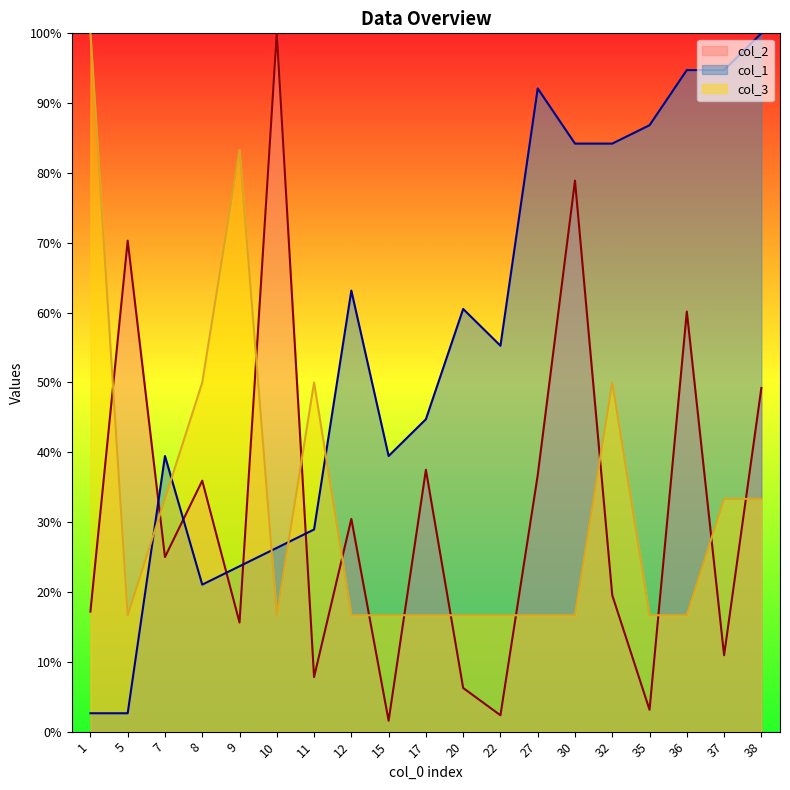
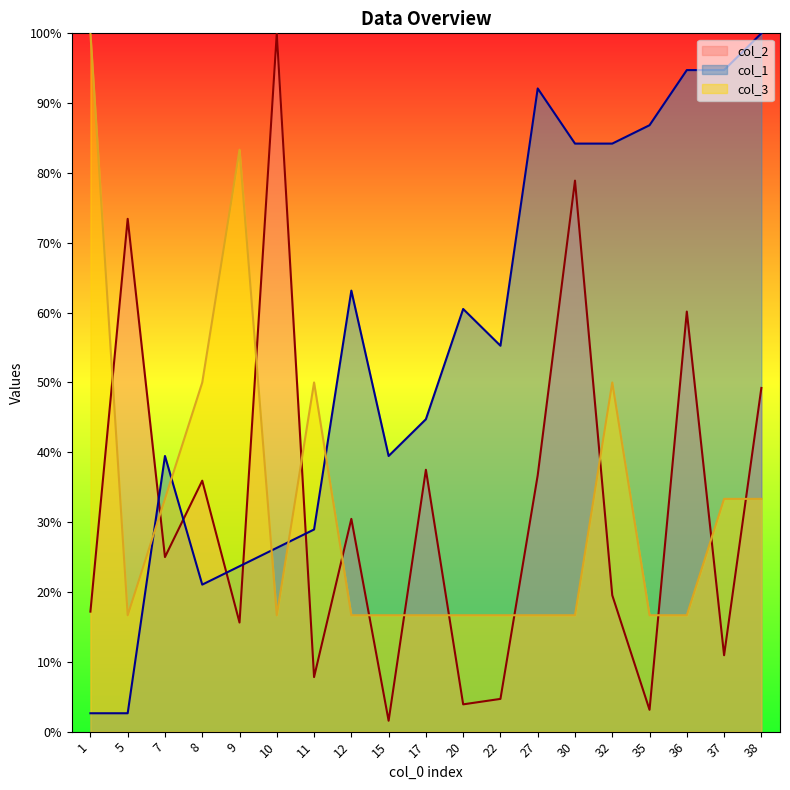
  {
    "col_2": {
      "1": "17%",
-     "5": "70%",
+     "5": "73%",
      "7": "25%",
      "8": "36%",
      "9": "16%",
      "10": "100%",
      "11": "8%",
      "12": "30%",
      "15": "2%",
      "17": "38%",
-     "20": "6%",
-     "22": "2%",
+     "20": "4%",
+     "22": "5%",
      "27": "37%",
      "30": "79%",
      "32": "20%",
      "35": "3%",
      "36": "60%",
      "37": "11%",
      "38": "49%"
    },
    "col_1": {
      "1": "3%",
      "5": "3%",
      "7": "39%",
      "8": "21%",
      "9": "24%",
      "10": "26%",
      "11": "29%",
      "12": "63%",
      "15": "39%",
      "17": "45%",
      "20": "61%",
      "22": "55%",
      "27": "92%",
      "30": "84%",
      "32": "84%",
      "35": "87%",
      "36": "95%",
      "38": "100%"
    },
    "col_3": {
      "1": "100%",
      "5": "17%",
      "7": "33%",
      "8": "50%",
      "9": "83%",
      "10": "17%",
      "11": "50%",
      "12": "17%",
      "15": "17%",
      "17": "17%",
      "20": "17%",
      "22": "17%",
      "27": "17%",
      "30": "17%",
      "32": "50%",
      "35": "17%",
      "36": "17%",
      "37": "33%",
      "38": "33%"
    }
  }
